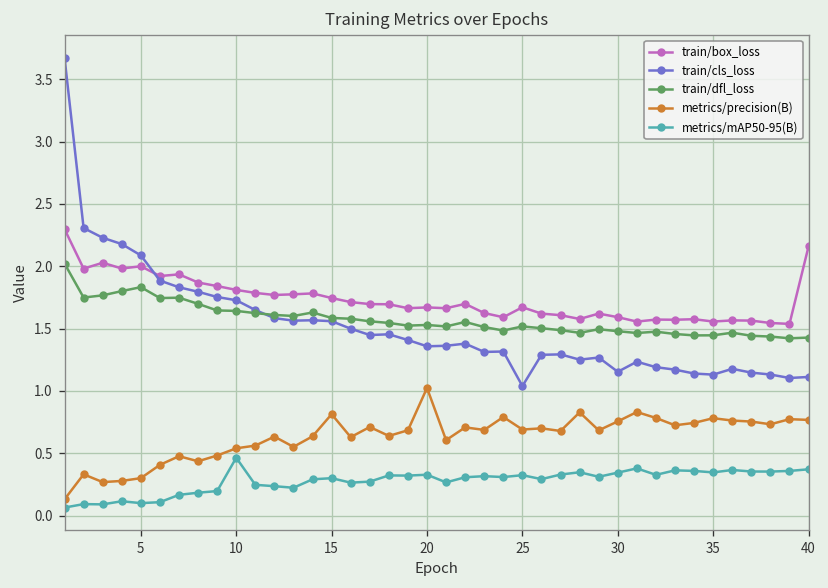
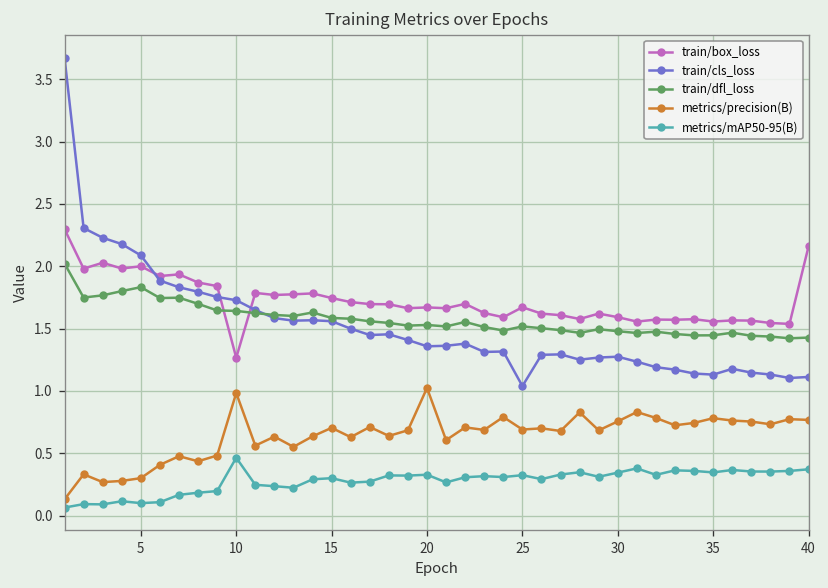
  {
    "train/box_loss": {
      "5": 2.00,
-     "10": 1.81,
+     "10": 1.27,
      "15": 1.74,
      "20": 1.67,
      "25": 1.67,
      "30": 1.59,
      "35": 1.56,
      "40": 2.16
    },
    "train/cls_loss": {
      "5": 2.09,
      "10": 1.73,
      "15": 1.56,
      "20": 1.36,
      "25": 1.04,
-     "30": 1.15,
+     "30": 1.27,
      "35": 1.13,
      "40": 1.11
    },
    "train/dfl_loss": {
      "5": 1.83,
      "10": 1.64,
      "15": 1.59,
      "20": 1.53,
      "25": 1.52,
      "30": 1.48,
      "35": 1.45,
      "40": 1.43
    },
    "metrics/precision(B)": {
      "5": 0.30,
-     "10": 0.54,
-     "15": 0.81,
+     "10": 0.98,
+     "15": 0.70,
      "20": 1.02,
      "25": 0.69,
      "30": 0.76,
      "35": 0.78,
      "40": 0.77
    },
    "metrics/mAP50-95(B)": {
      "5": 0.10,
      "10": 0.46,
      "15": 0.30,
      "20": 0.33,
      "25": 0.32,
      "30": 0.34,
      "35": 0.35,
      "40": 0.37
    }
  }
